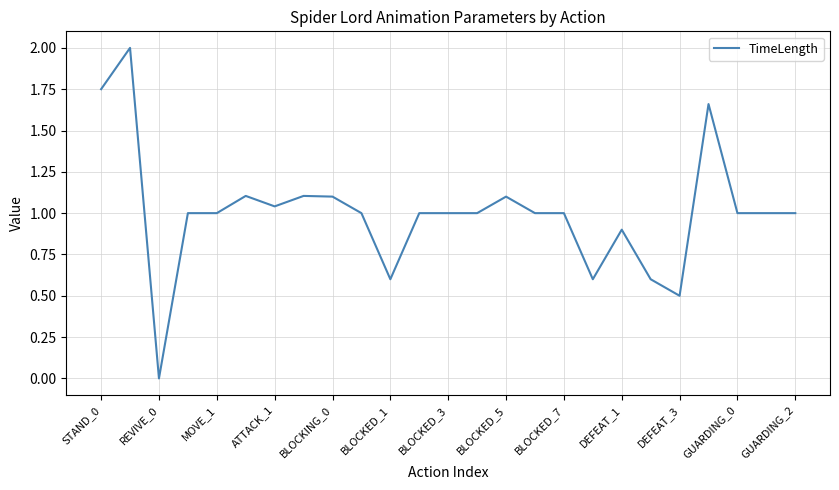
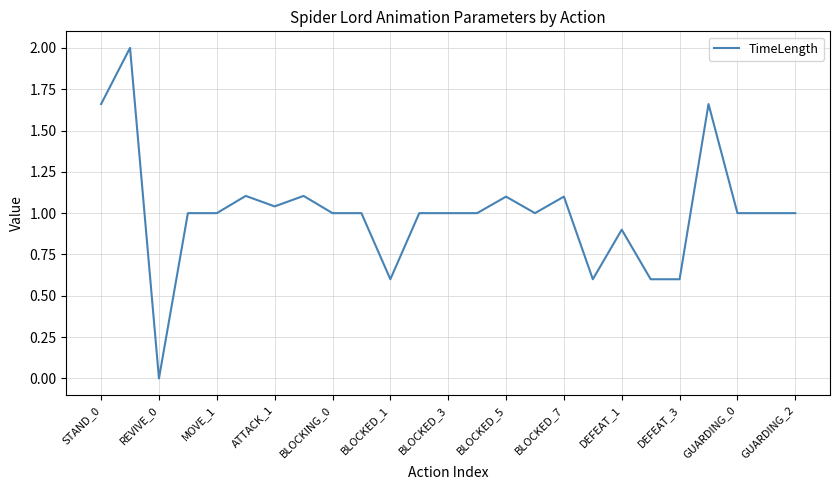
  {
-   "STAND_0": 1.75,
+   "STAND_0": 1.66,
    "REVIVE_0": 0.00,
    "MOVE_1": 1.00,
    "ATTACK_1": 1.04,
-   "BLOCKING_0": 1.1,
+   "BLOCKING_0": 1.0,
    "BLOCKED_1": 0.60,
    "BLOCKED_3": 1.00,
    "BLOCKED_5": 1.10,
-   "BLOCKED_7": 1.0,
+   "BLOCKED_7": 1.1,
    "DEFEAT_1": 0.90,
-   "DEFEAT_3": 0.5,
+   "DEFEAT_3": 0.6,
    "GUARDING_0": 1.00,
    "GUARDING_2": 1.00
  }
